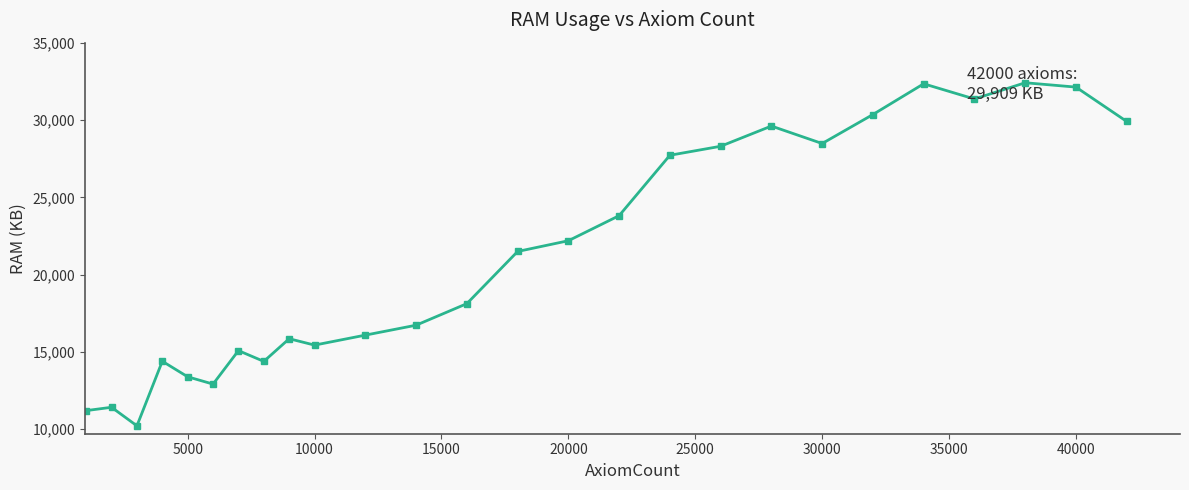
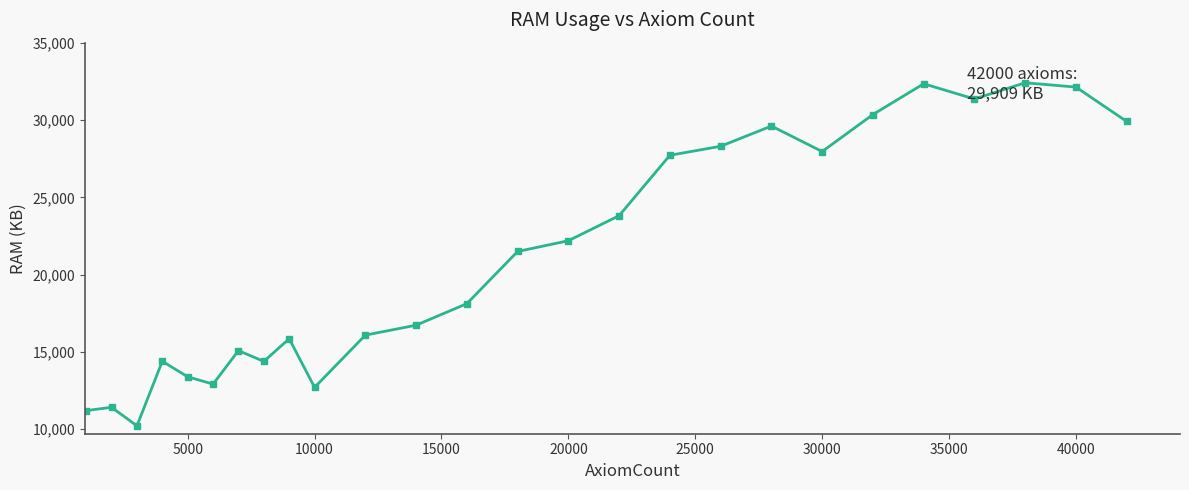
  {
    "5000": "13,400",
-   "10000": "15,400",
+   "10000": "12,700",
    "20000": "22,200",
-   "30000": "28,500"
+   "30000": "28,000"
  }
